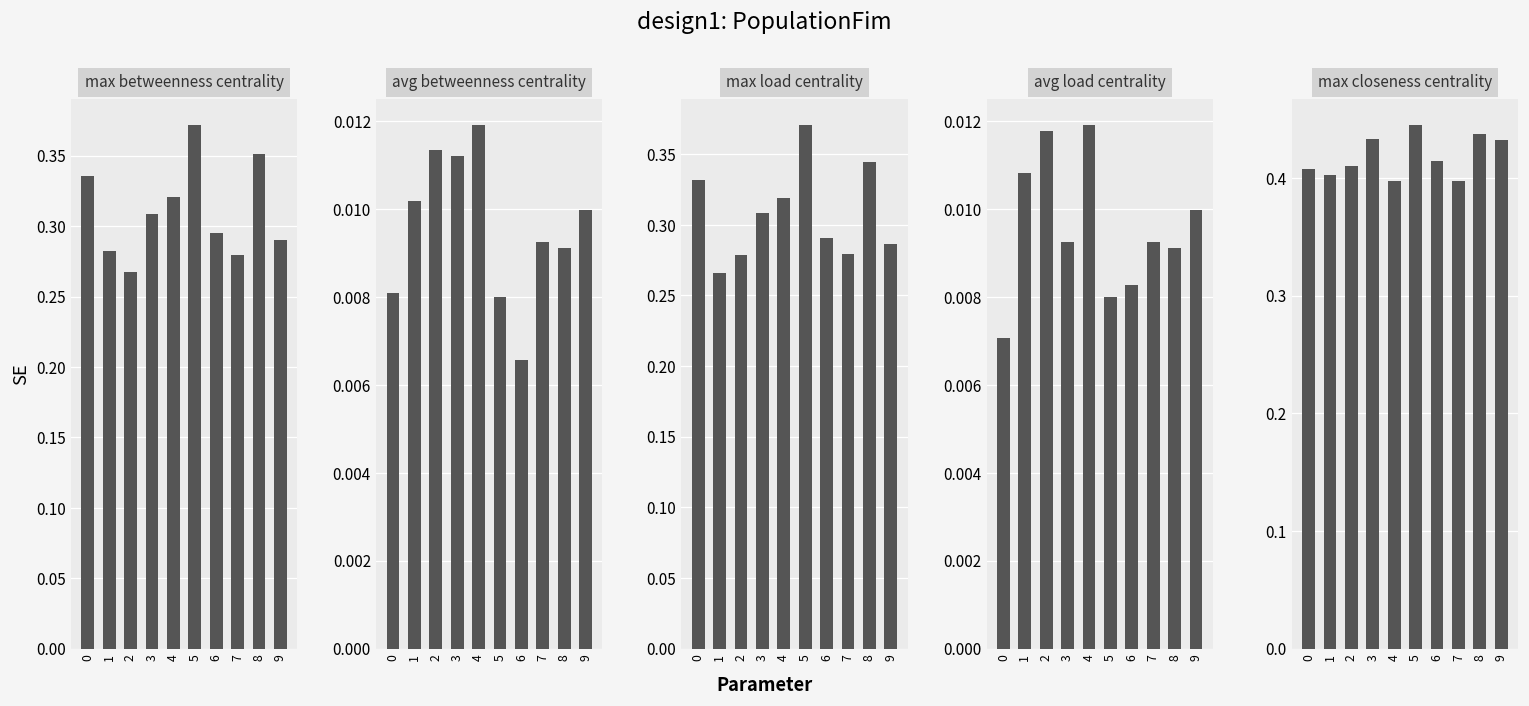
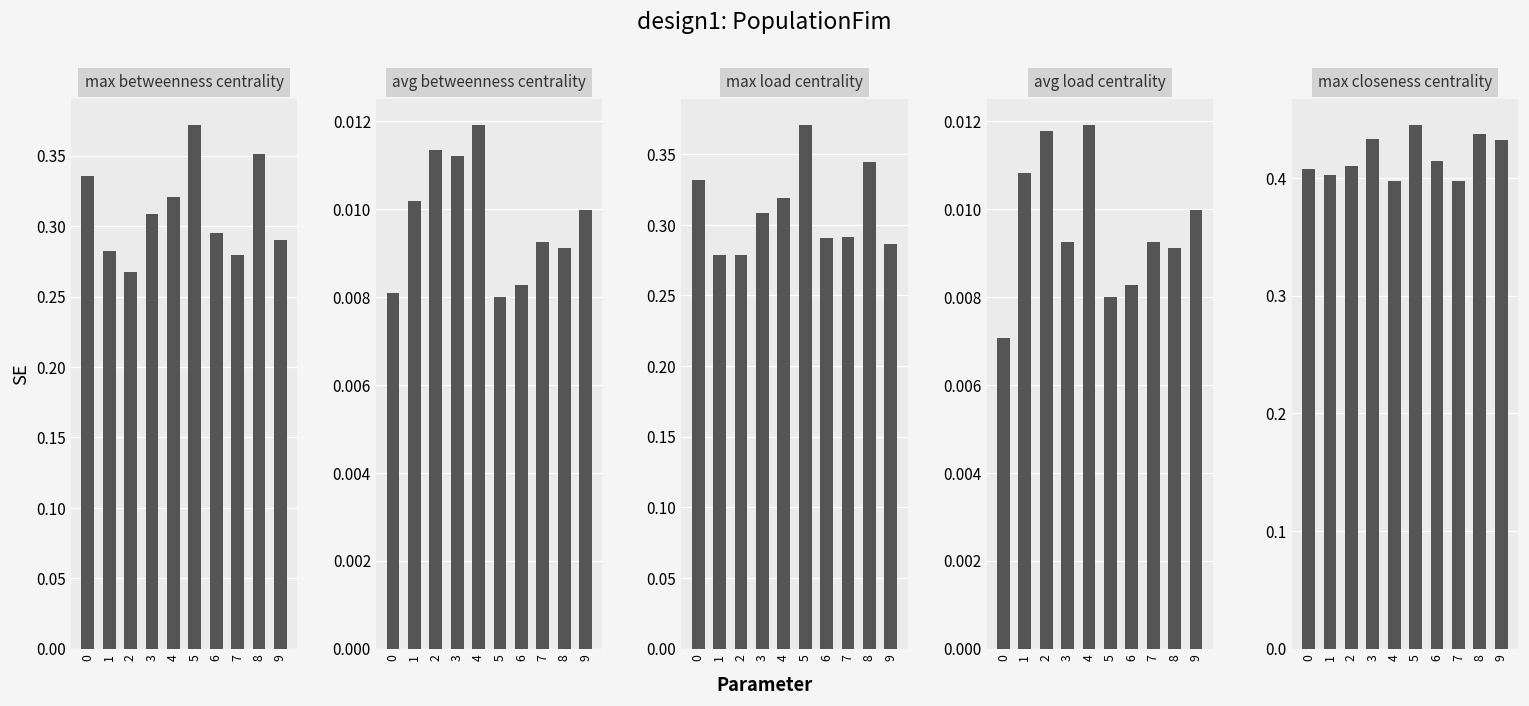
  {
    "max betweenness centrality": {
      "0": 0.336,
      "1": 0.283,
      "2": 0.267,
      "3": 0.308,
      "4": 0.321,
      "5": 0.372,
      "6": 0.295,
      "7": 0.280,
      "8": 0.351,
      "9": 0.290
    },
    "avg betweenness centrality": {
      "0": 0.0081,
      "1": 0.0102,
      "2": 0.0113,
      "3": 0.0112,
      "4": 0.0119,
      "5": 0.0080,
-     "6": 0.0066,
+     "6": 0.0083,
      "7": 0.0093,
      "8": 0.0091,
      "9": 0.0100
    },
    "max load centrality": {
      "0": 0.332,
-     "1": 0.266,
+     "1": 0.278,
      "2": 0.279,
      "3": 0.308,
      "4": 0.319,
      "5": 0.371,
      "6": 0.291,
-     "7": 0.279,
+     "7": 0.291,
      "8": 0.345,
      "9": 0.286
    },
    "avg load centrality": {
      "0": 0.0071,
      "1": 0.0108,
      "2": 0.0118,
      "3": 0.0093,
      "4": 0.0119,
      "5": 0.0080,
      "6": 0.0083,
      "7": 0.0093,
      "8": 0.0091,
      "9": 0.0100
    },
    "max closeness centrality": {
      "0": 0.408,
      "1": 0.403,
      "2": 0.410,
      "3": 0.433,
      "4": 0.398,
      "5": 0.445,
      "6": 0.414,
      "7": 0.398,
      "8": 0.438,
      "9": 0.433
    }
  }
